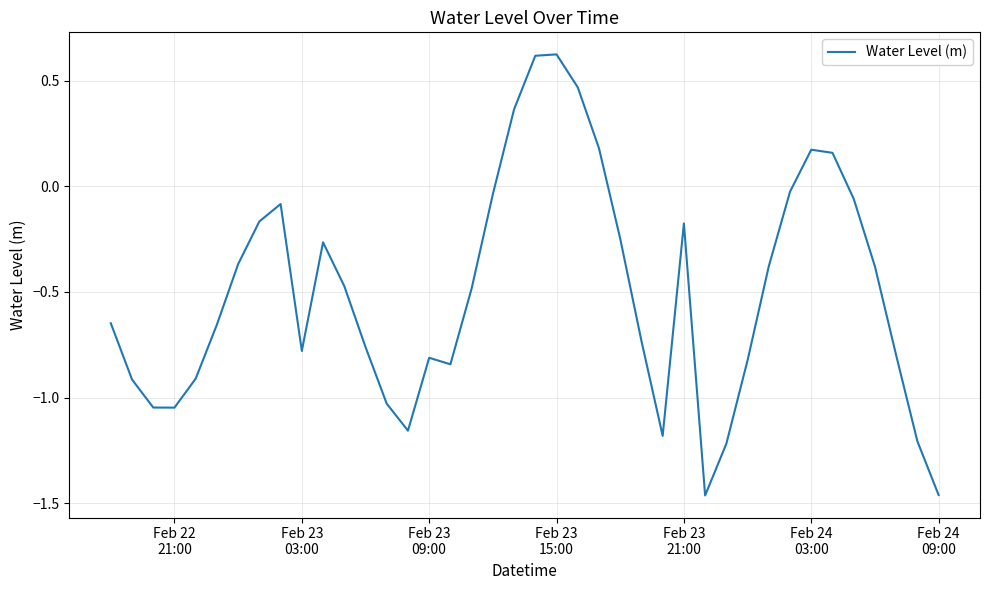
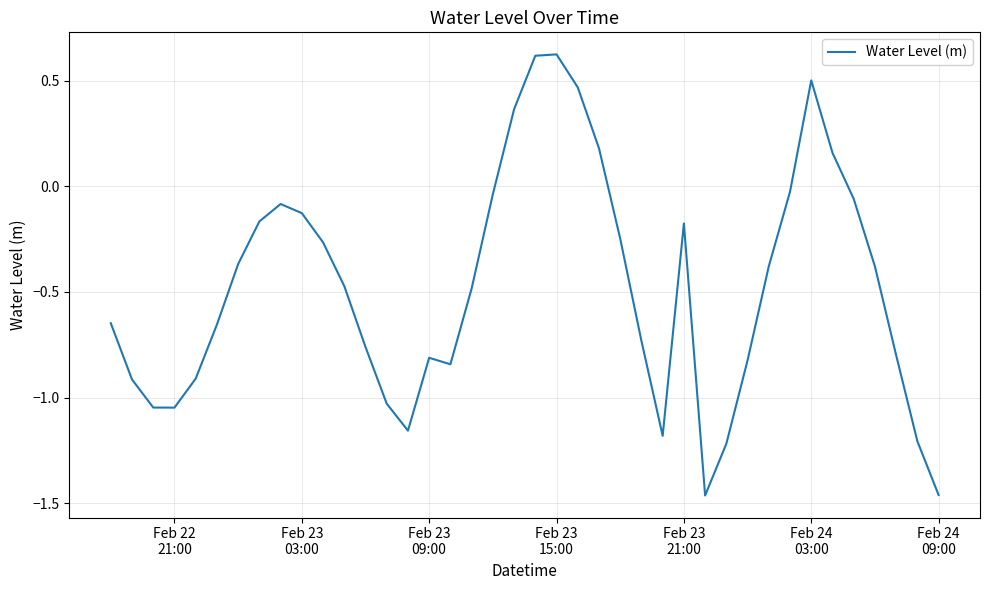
  {
    "Feb 22 21:00": -1.05,
-   "Feb 23 03:00": -0.78,
+   "Feb 23 03:00": -0.13,
    "Feb 23 09:00": -0.81,
    "Feb 23 15:00": 0.63,
    "Feb 23 21:00": -0.18,
-   "Feb 24 03:00": 0.17,
+   "Feb 24 03:00": 0.50,
    "Feb 24 09:00": -1.46
  }
